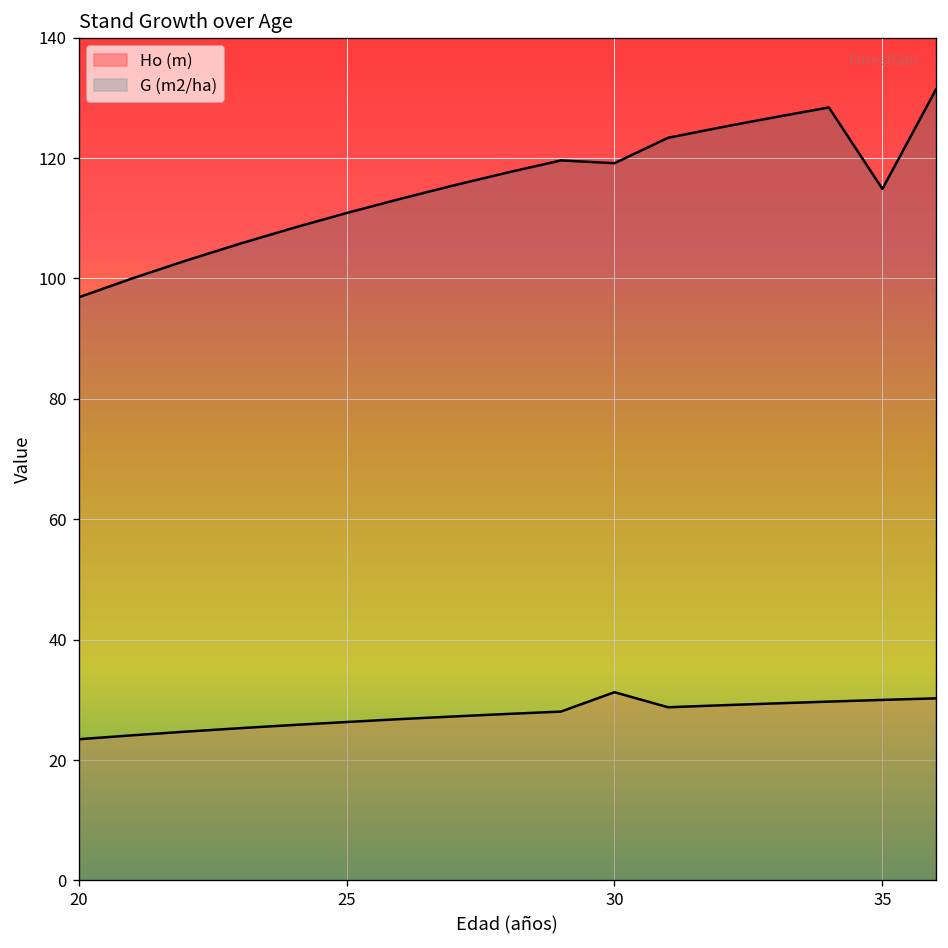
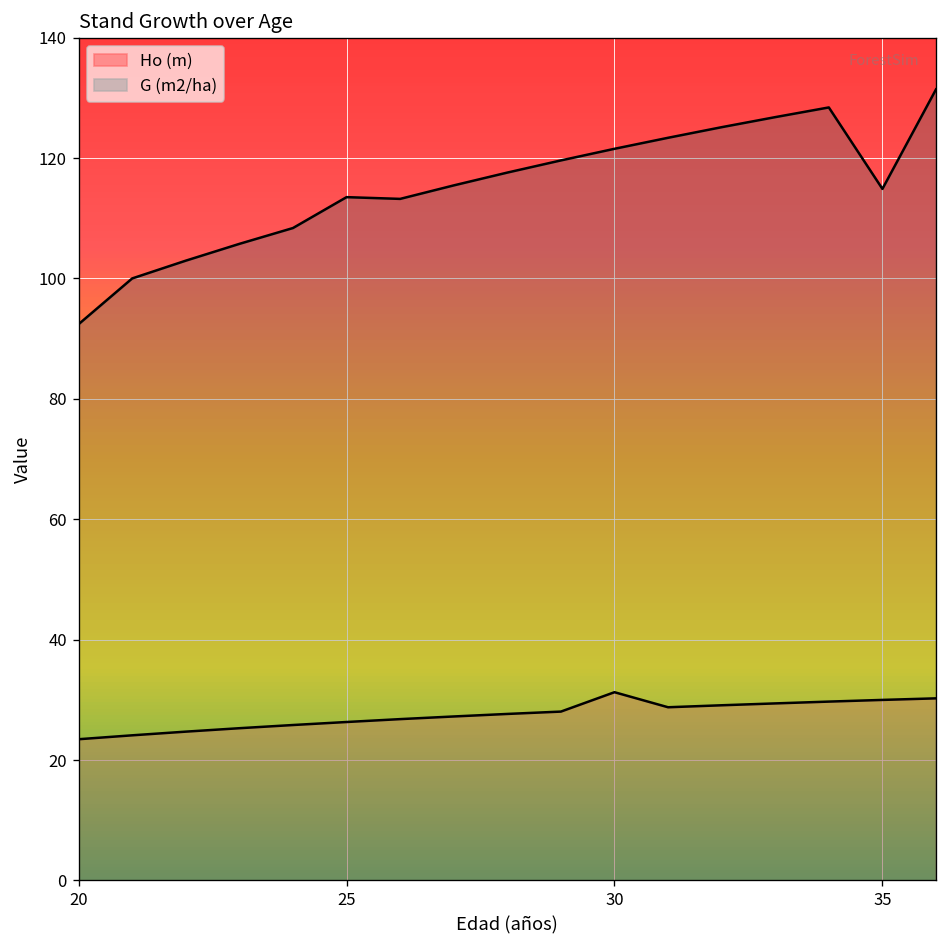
  {
    "Ho (m)": {
      "20": 23,
      "25": 26,
      "30": 31,
      "35": 30
    },
    "G (m2/ha)": {
-     "20": 97,
-     "25": 111,
-     "30": 119,
+     "20": 92,
+     "25": 114,
+     "30": 122,
      "35": 115
    }
  }
